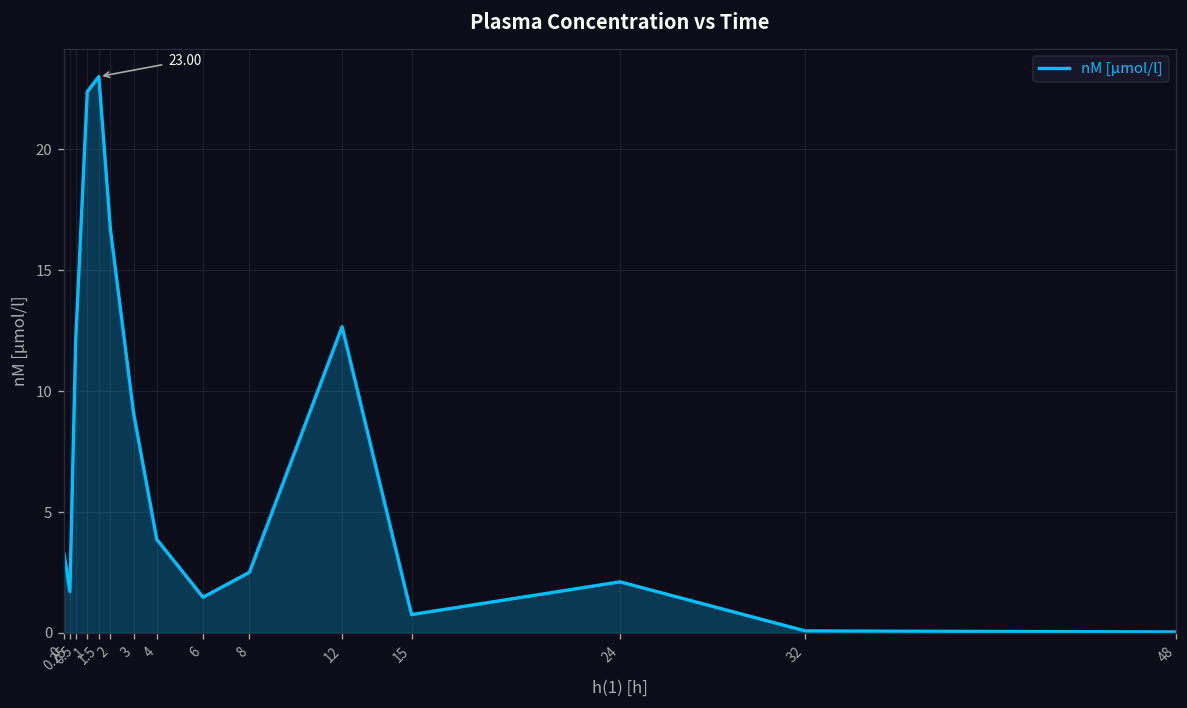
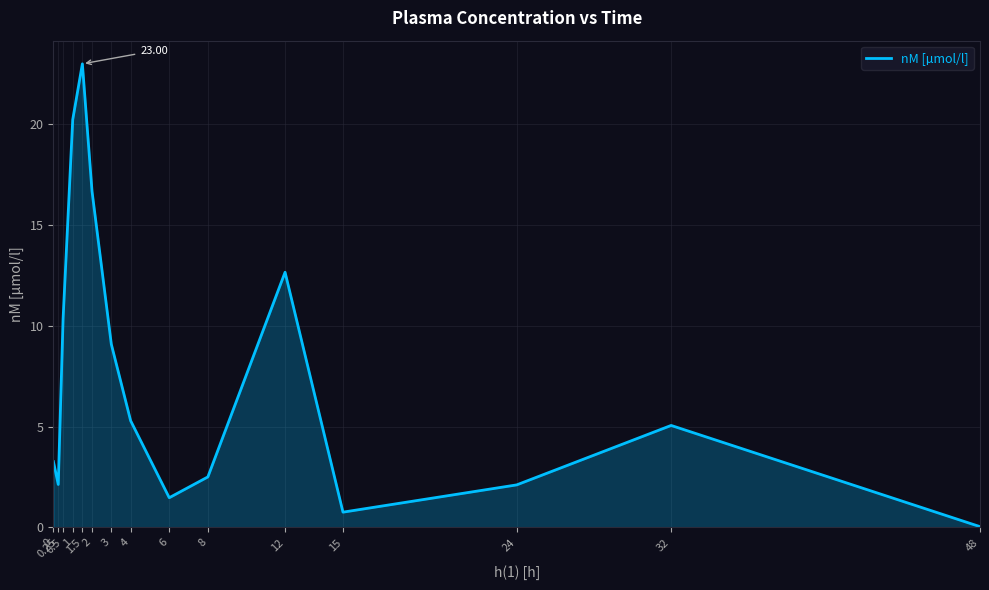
  {
    "0": 3.3,
-   "0.25": 1.7,
-   "0.5": 12.1,
-   "1": 22.4,
+   "0.25": 2.1,
+   "0.5": 10.3,
+   "1": 20.2,
    "2": 16.7,
    "3": 9.1,
-   "4": 3.9,
+   "4": 5.3,
    "6": 1.5,
    "8": 2.5,
    "12": 12.7,
    "15": 0.8,
    "24": 2.1,
-   "32": 0.1,
+   "32": 5.1,
    "48": 0.0
  }
